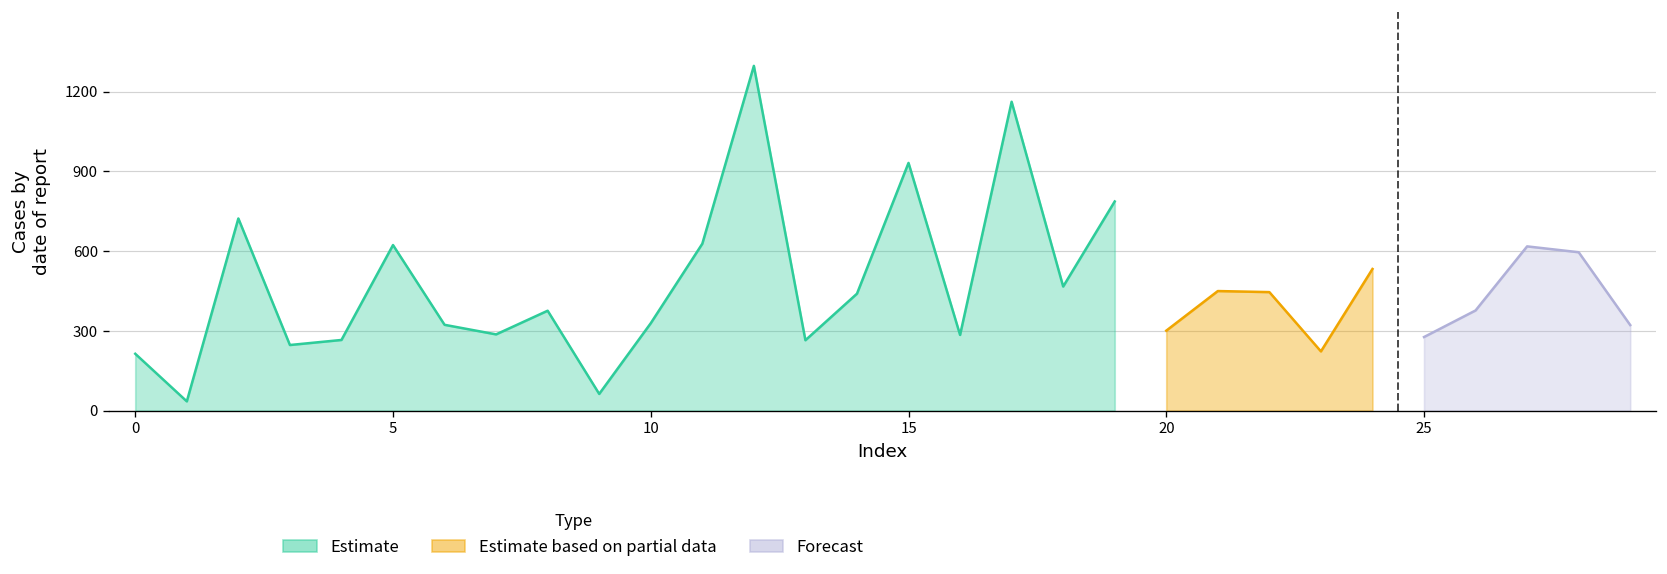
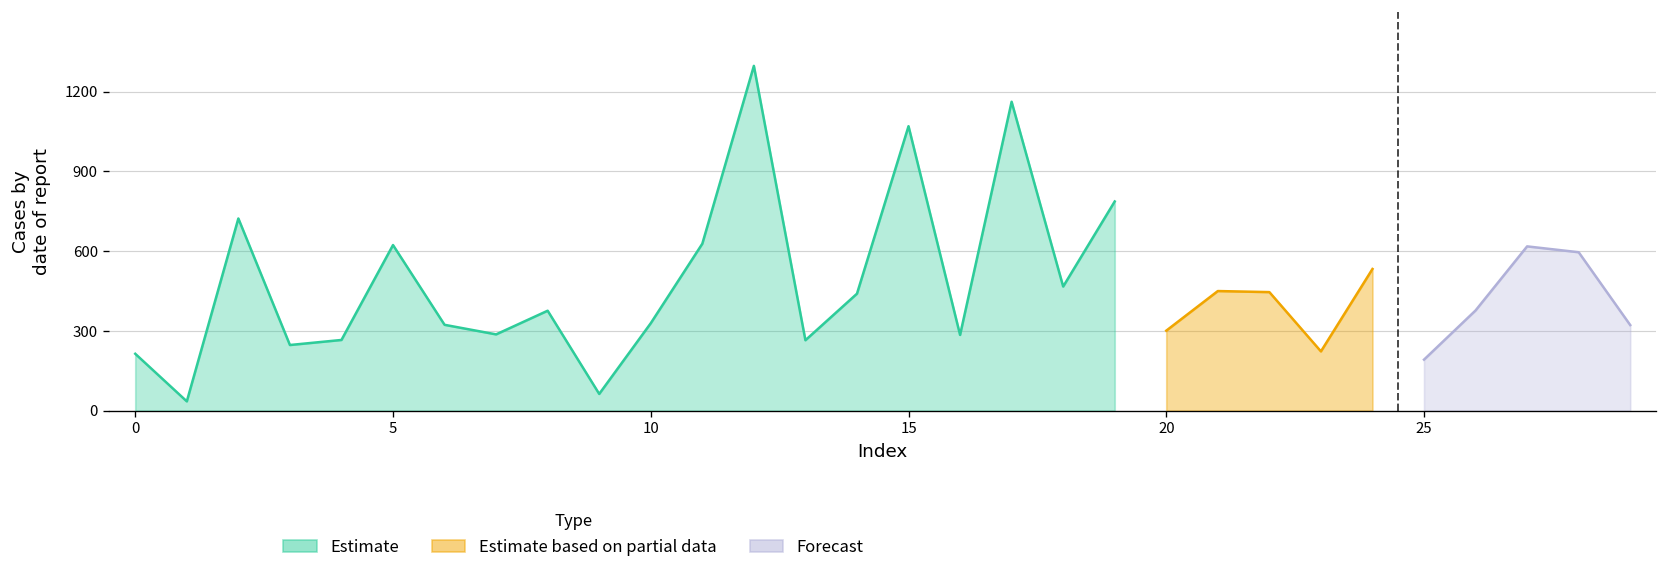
  {
    "Estimate": {
      "0": 210,
      "5": 620,
      "10": 330,
-     "15": 930
+     "15": 1070
    },
    "Estimate based on partial data": {
      "20": 300
    },
    "Forecast": {
-     "25": 280
+     "25": 190
    }
  }
